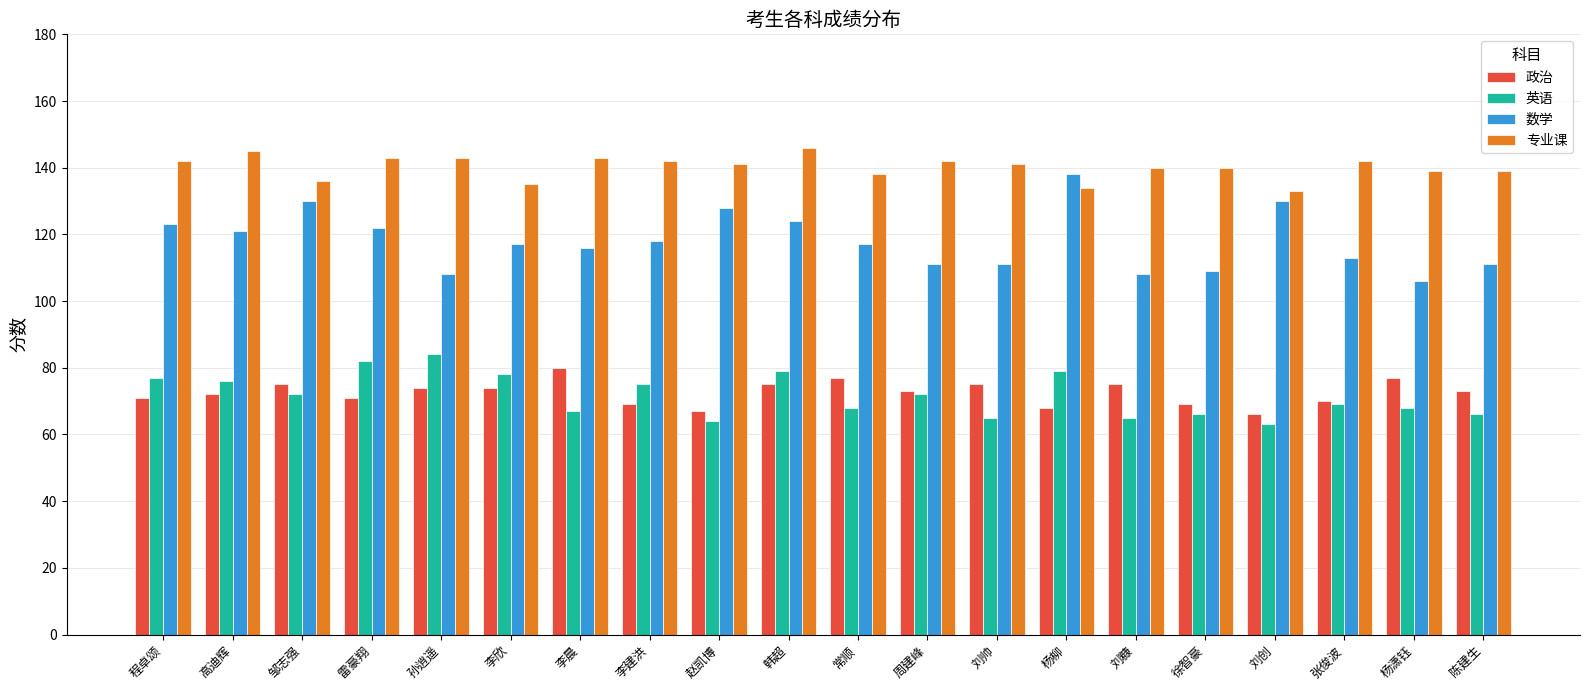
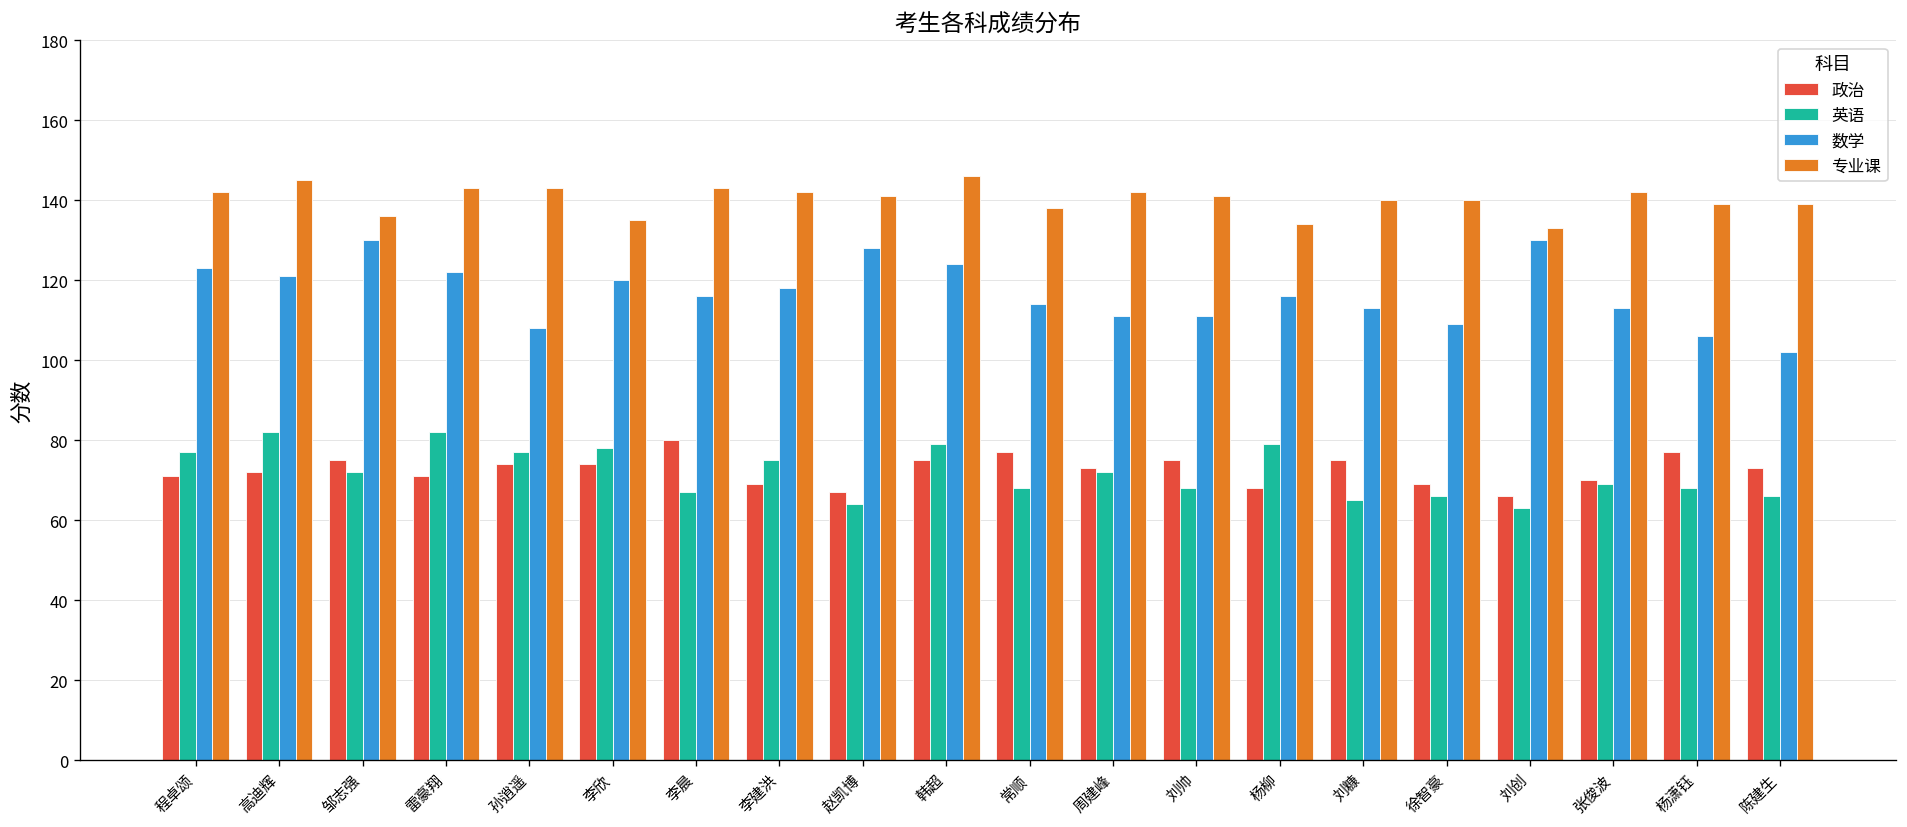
  {
    "英语": {
      "程卓颂": 77,
-     "高迪辉": 76,
+     "高迪辉": 82,
      "邹志强": 72,
      "雷豪翔": 82,
-     "孙逍遥": 84,
+     "孙逍遥": 77,
      "李欣": 78,
      "李晨": 67,
      "李建洪": 75,
      "赵凯博": 64,
      "韩超": 79,
      "常顺": 68,
      "周建峰": 72,
-     "刘帅": 65,
+     "刘帅": 68,
      "杨柳": 79,
      "刘糠": 65,
      "徐智豪": 66,
      "刘创": 63,
      "张俊波": 69,
      "杨潇钰": 68,
      "陈建生": 66
    },
    "数学": {
      "程卓颂": 123,
      "高迪辉": 121,
      "邹志强": 130,
      "雷豪翔": 122,
      "孙逍遥": 108,
-     "李欣": 117,
+     "李欣": 120,
      "李晨": 116,
      "李建洪": 118,
      "赵凯博": 128,
      "韩超": 124,
-     "常顺": 117,
+     "常顺": 114,
      "周建峰": 111,
      "刘帅": 111,
-     "杨柳": 138,
-     "刘糠": 108,
+     "杨柳": 116,
+     "刘糠": 113,
      "徐智豪": 109,
      "刘创": 130,
      "张俊波": 113,
      "杨潇钰": 106,
-     "陈建生": 111
+     "陈建生": 102
    }
  }
